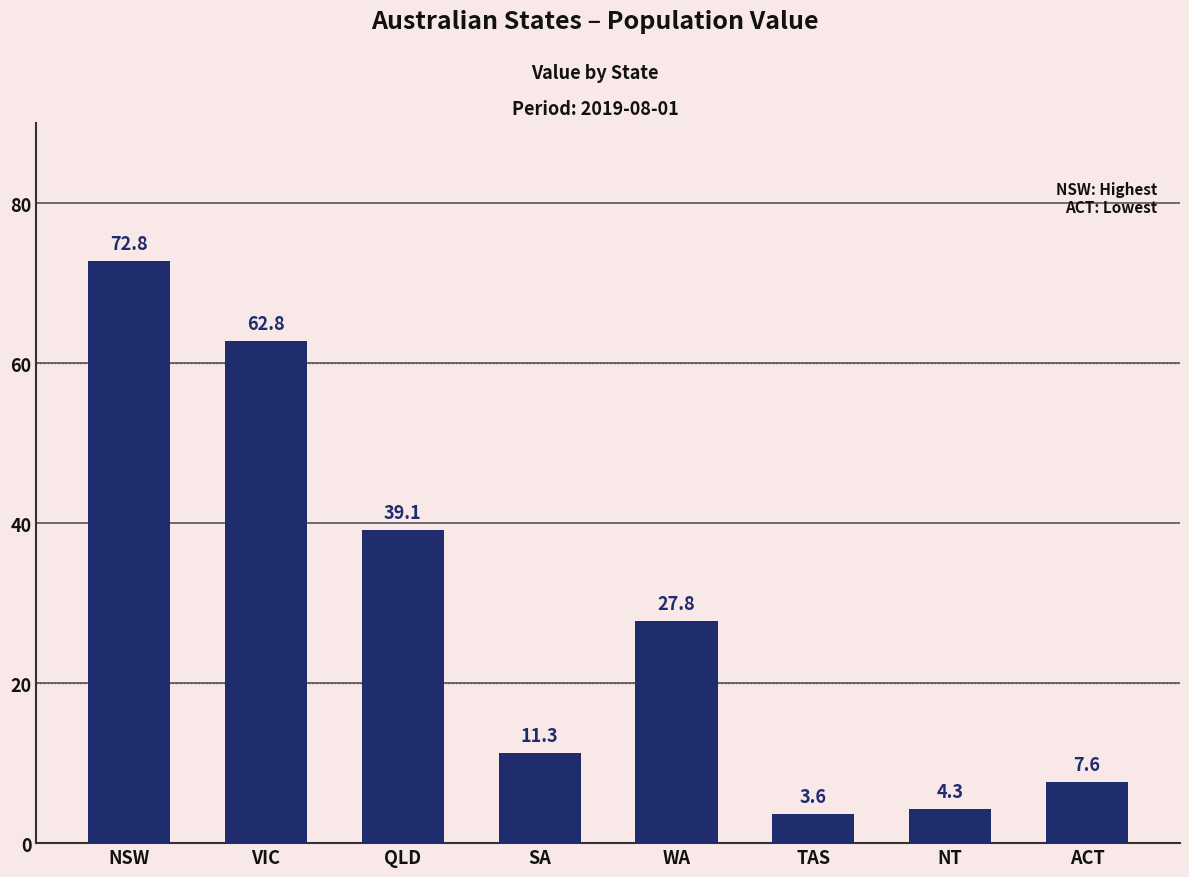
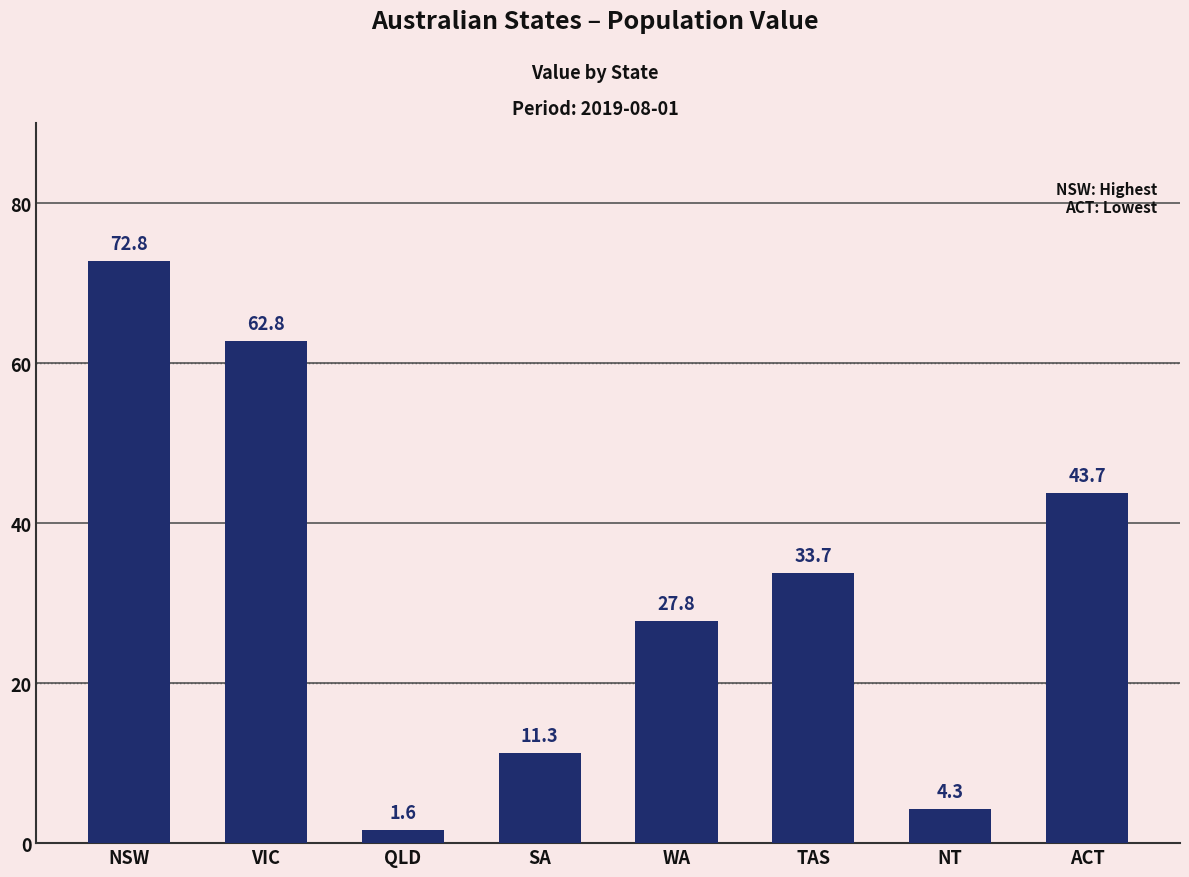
  {
    "NSW": 72.8,
    "VIC": 62.8,
-   "QLD": 39.1,
+   "QLD": 1.6,
    "SA": 11.3,
    "WA": 27.8,
-   "TAS": 3.6,
+   "TAS": 33.7,
    "NT": 4.3,
-   "ACT": 7.6
+   "ACT": 43.7
  }
